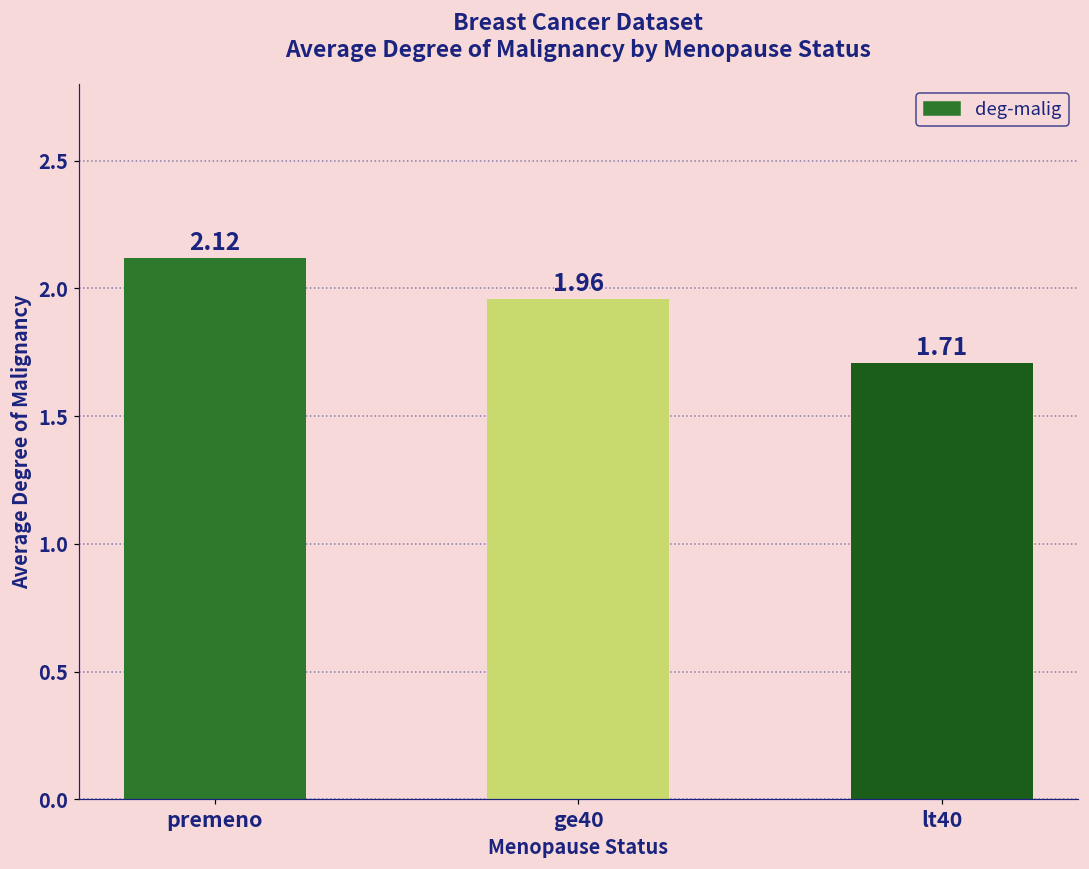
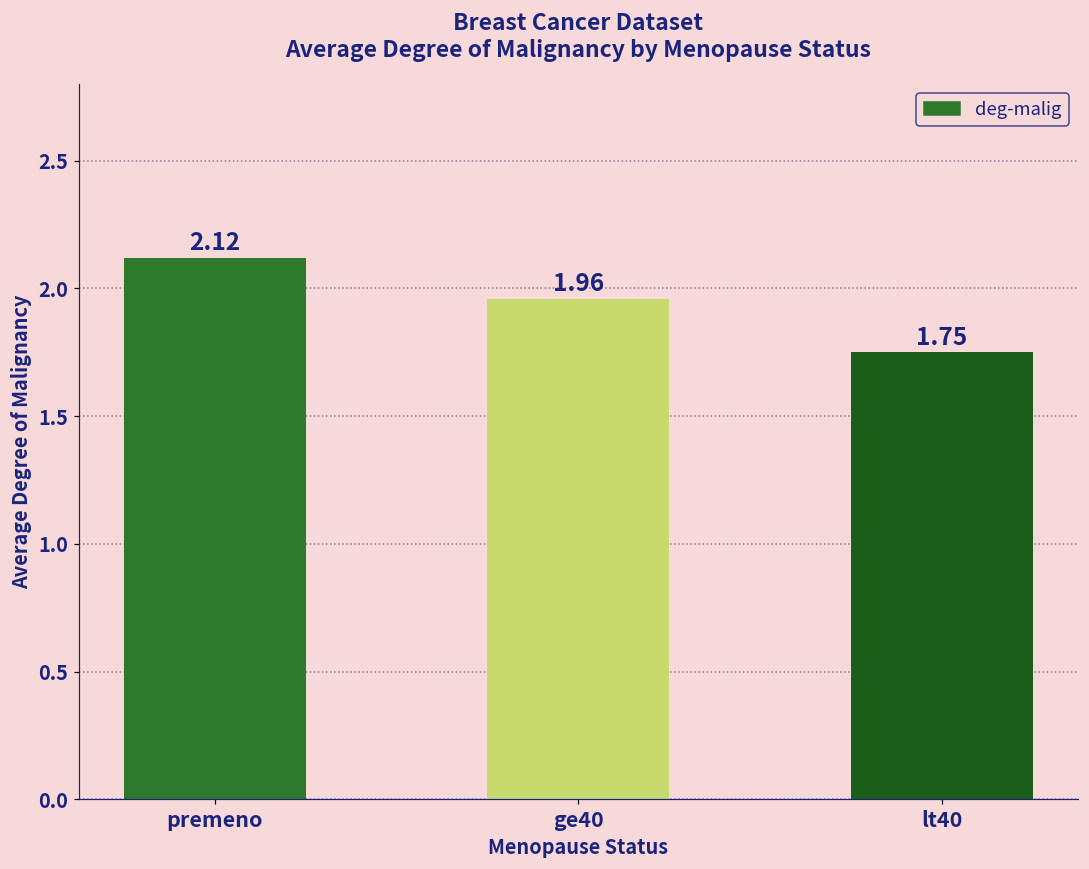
  {
    "premeno": 2.12,
    "ge40": 1.96,
-   "lt40": 1.71
+   "lt40": 1.75
  }
